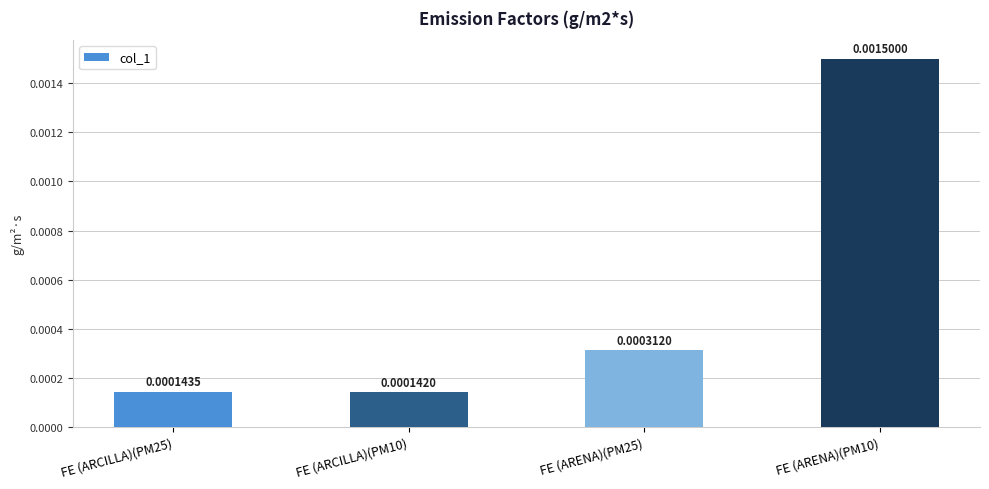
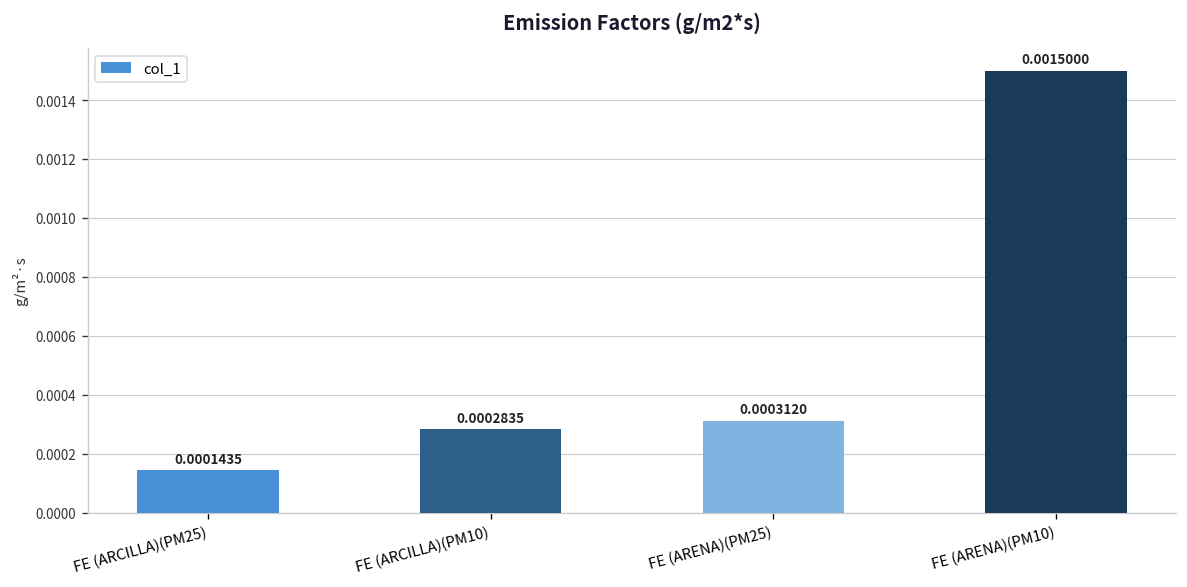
  {
    "FE (ARCILLA)(PM25)": 0.0001435,
-   "FE (ARCILLA)(PM10)": 0.0001420,
+   "FE (ARCILLA)(PM10)": 0.0002835,
    "FE (ARENA)(PM25)": 0.0003120,
    "FE (ARENA)(PM10)": 0.0015000
  }
